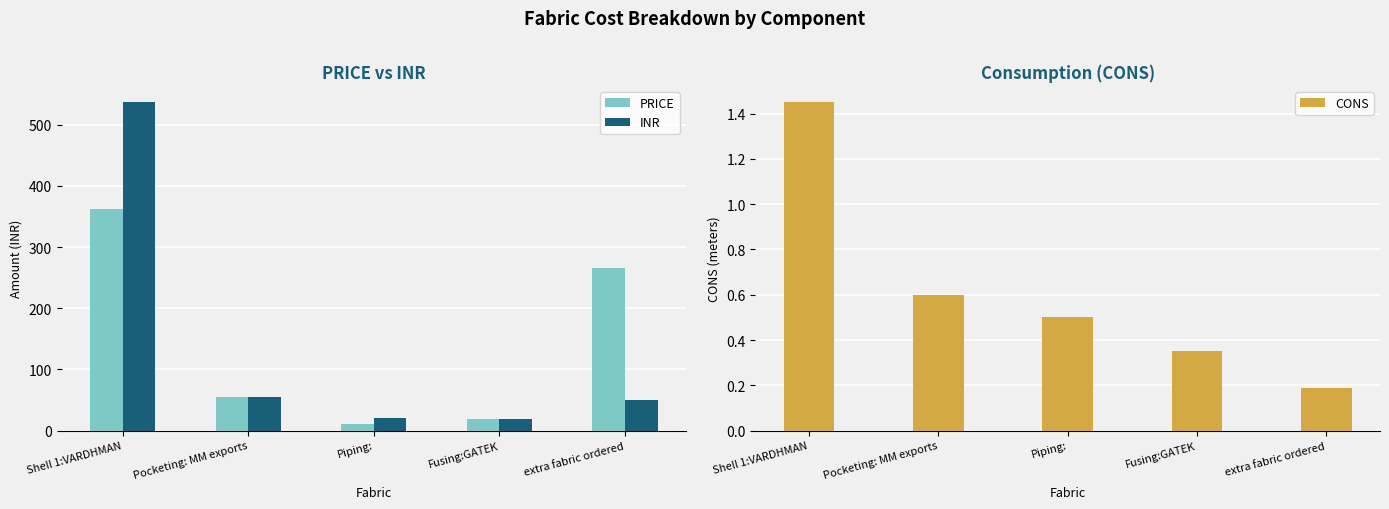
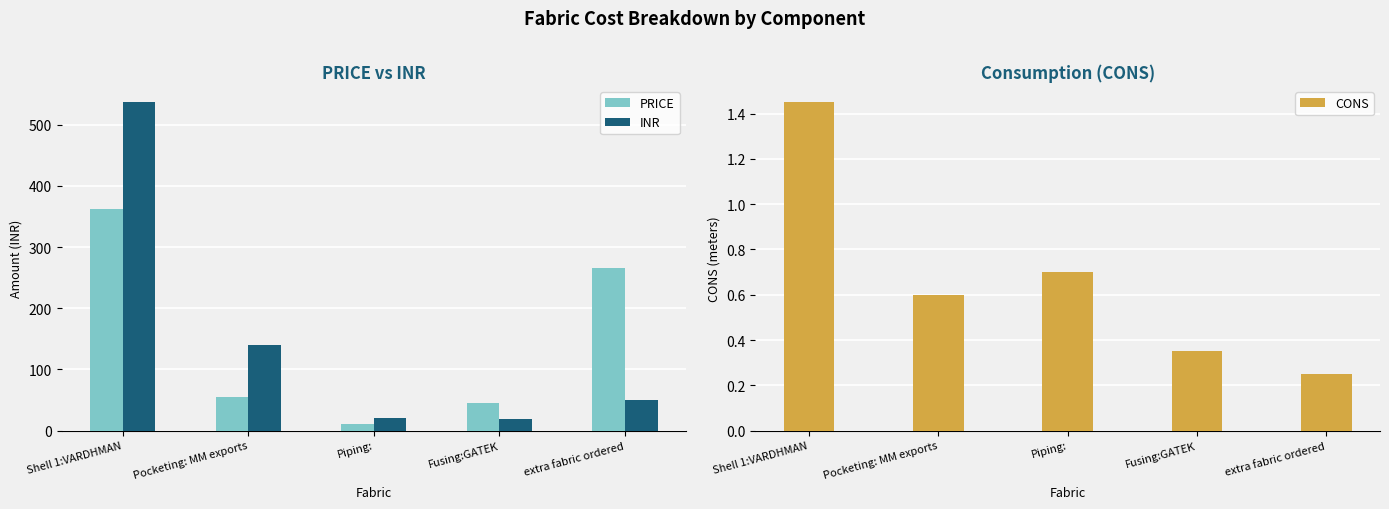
  {
    "PRICE vs INR": {
      "PRICE": {
        "Shell 1:VARDHMAN": 360,
        "Pocketing: MM exports": 60,
        "Piping:": 10,
-       "Fusing:GATEK": 20,
+       "Fusing:GATEK": 50,
        "extra fabric ordered": 270
      },
      "INR": {
        "Shell 1:VARDHMAN": 540,
-       "Pocketing: MM exports": 60,
+       "Pocketing: MM exports": 140,
        "Piping:": 20,
        "Fusing:GATEK": 20,
        "extra fabric ordered": 50
      }
    },
    "Consumption (CONS)": {
      "Shell 1:VARDHMAN": 1.45,
      "Pocketing: MM exports": 0.60,
-     "Piping:": 0.5,
+     "Piping:": 0.7,
      "Fusing:GATEK": 0.35,
-     "extra fabric ordered": 0.19
+     "extra fabric ordered": 0.25
    }
  }
